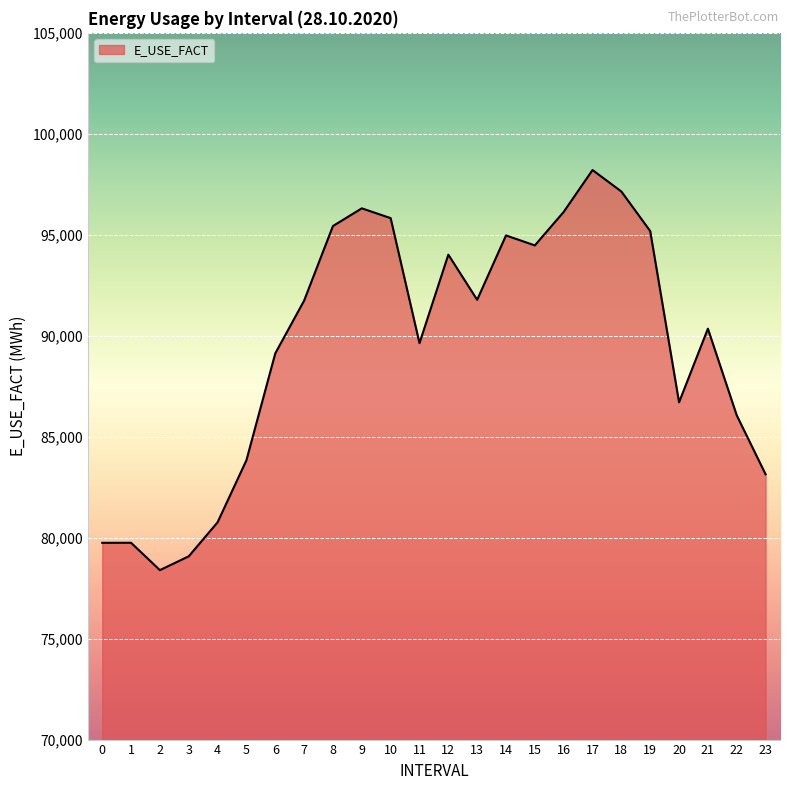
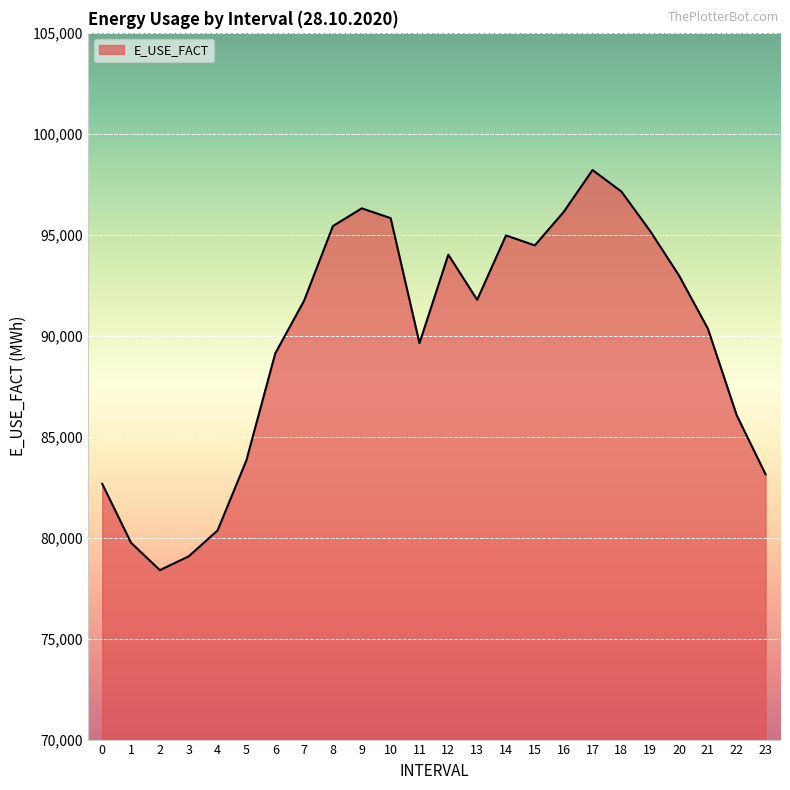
  {
-   "0": "79,700",
+   "0": "82,700",
    "1": "79,700",
    "2": "78,400",
    "3": "79,100",
-   "4": "80,800",
+   "4": "80,400",
    "5": "83,800",
    "6": "89,100",
    "7": "91,700",
    "8": "95,400",
    "9": "96,300",
    "10": "95,800",
    "11": "89,600",
    "12": "94,000",
    "13": "91,800",
    "14": "95,000",
    "15": "94,500",
    "16": "96,100",
    "17": "98,200",
    "18": "97,100",
    "19": "95,200",
-   "20": "86,700",
+   "20": "93,000",
    "21": "90,400",
    "22": "86,100",
    "23": "83,100"
  }
